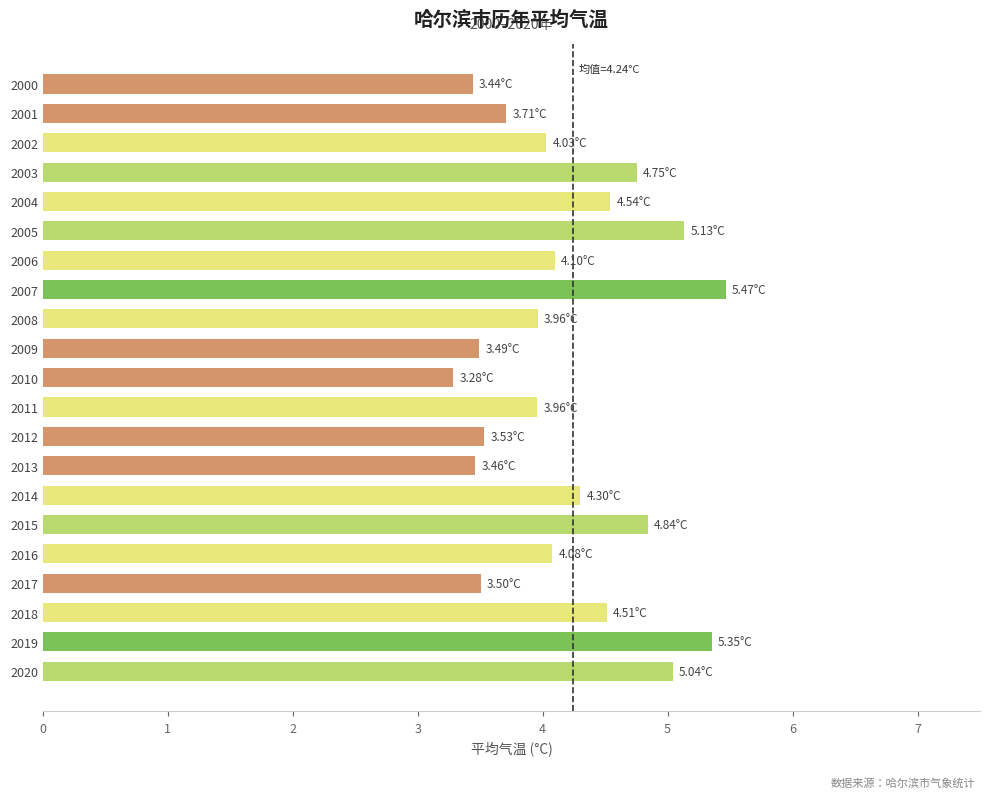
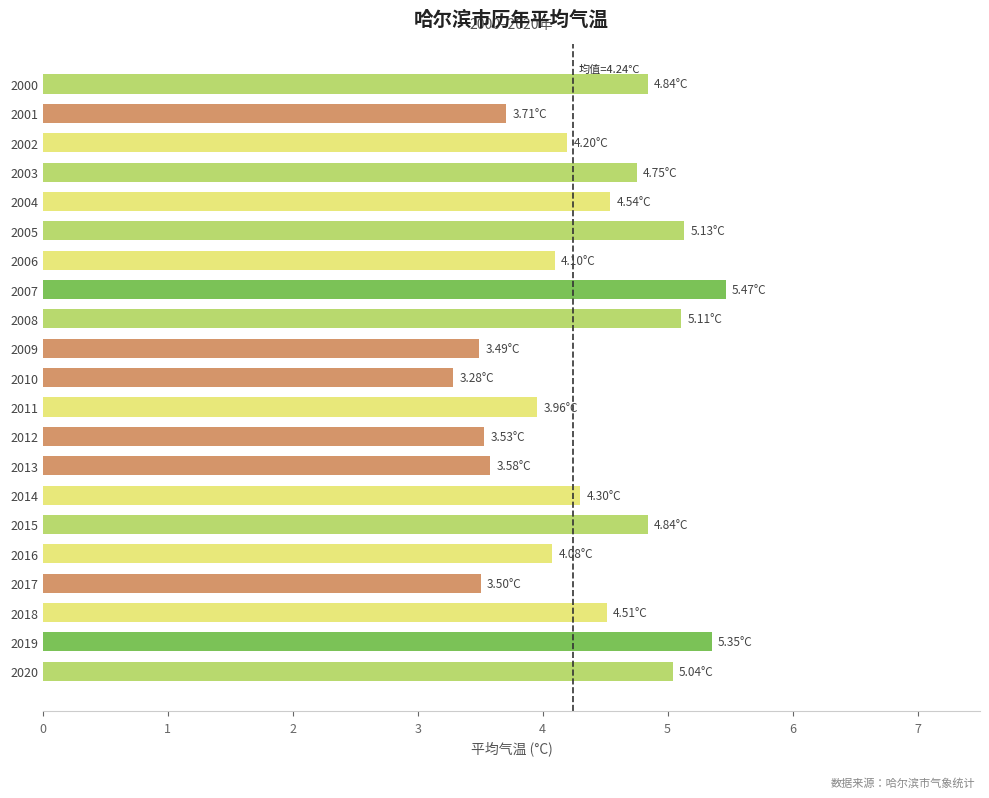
  {
-   "2000": "3.44°C",
+   "2000": "4.84°C",
    "2001": "3.71°C",
-   "2002": "4.03°C",
+   "2002": "4.20°C",
    "2003": "4.75°C",
    "2004": "4.54°C",
    "2005": "5.13°C",
    "2006": "4.10°C",
    "2007": "5.47°C",
-   "2008": "3.96°C",
+   "2008": "5.11°C",
    "2009": "3.49°C",
    "2010": "3.28°C",
    "2011": "3.96°C",
    "2012": "3.53°C",
-   "2013": "3.46°C",
+   "2013": "3.58°C",
    "2014": "4.30°C",
    "2015": "4.84°C",
    "2016": "4.08°C",
    "2017": "3.50°C",
    "2018": "4.51°C",
    "2019": "5.35°C",
    "2020": "5.04°C"
  }
